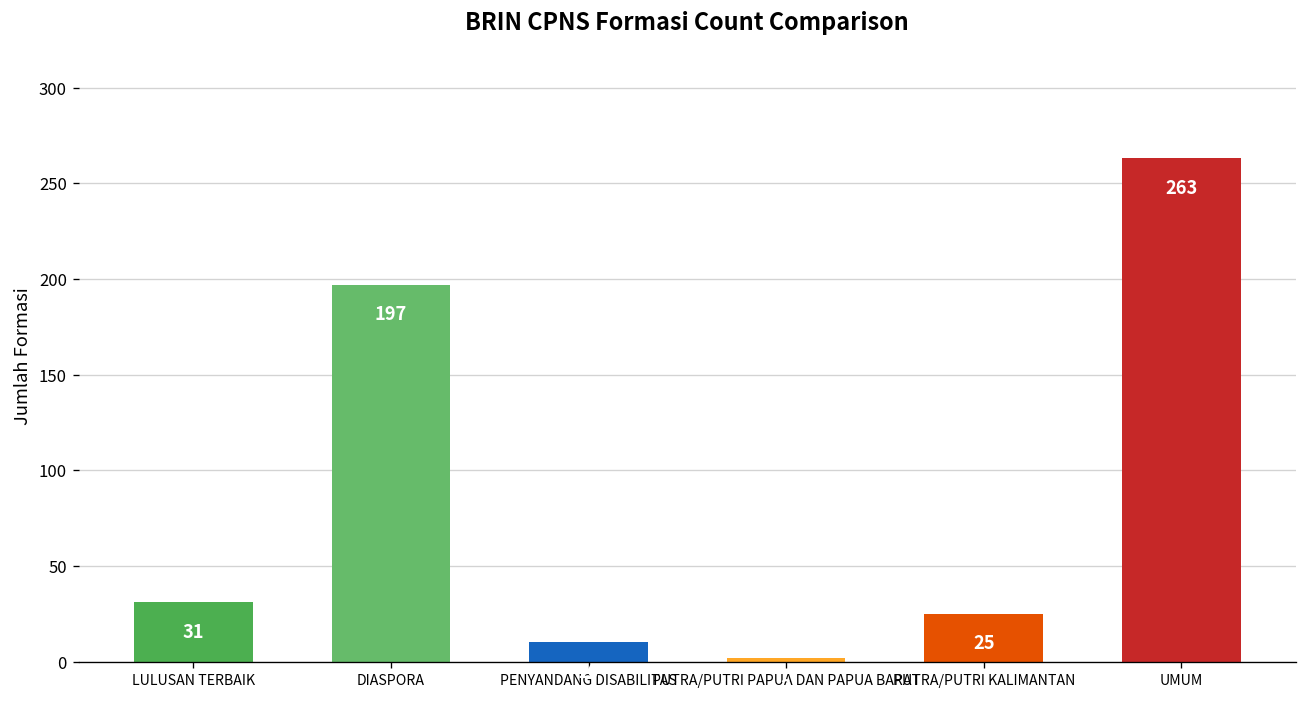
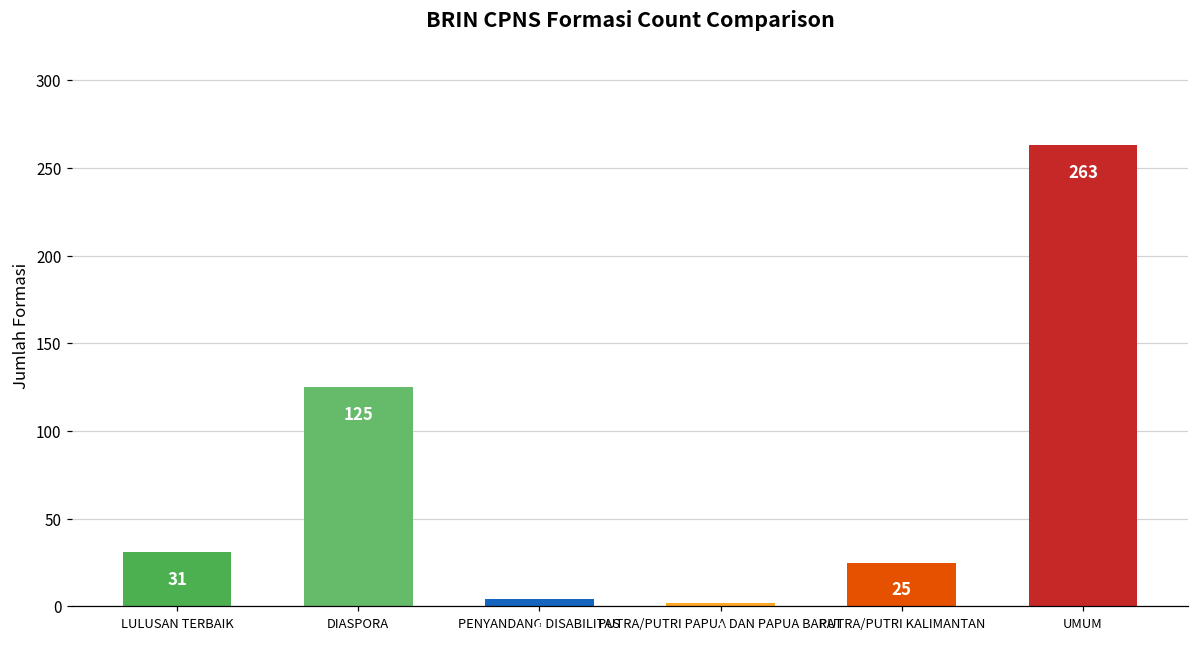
  {
    "LULUSAN TERBAIK": 31,
-   "DIASPORA": 197,
-   "PENYANDANG DISABILITAS": 10,
+   "DIASPORA": 125,
+   "PENYANDANG DISABILITAS": 4,
    "UMUM": 263
  }
